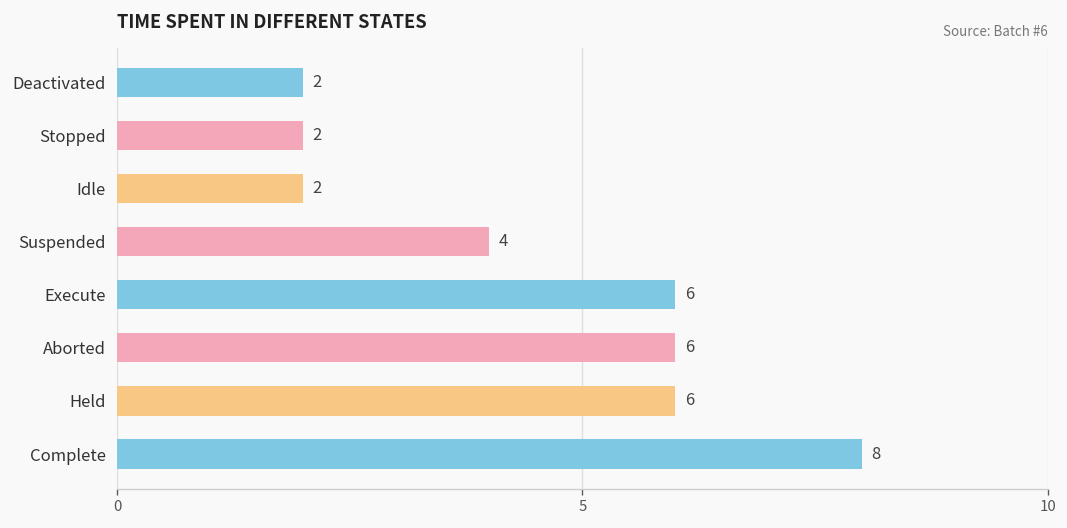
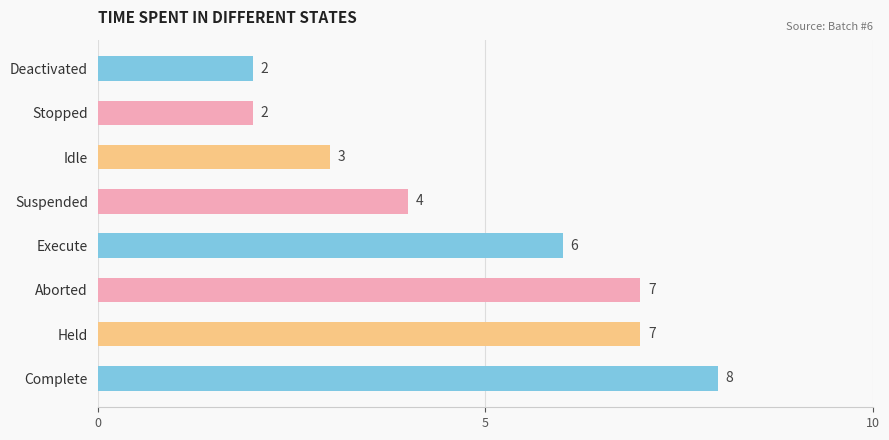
  {
    "Deactivated": 2,
    "Stopped": 2,
-   "Idle": 2,
+   "Idle": 3,
    "Suspended": 4,
    "Execute": 6,
-   "Aborted": 6,
-   "Held": 6,
+   "Aborted": 7,
+   "Held": 7,
    "Complete": 8
  }
